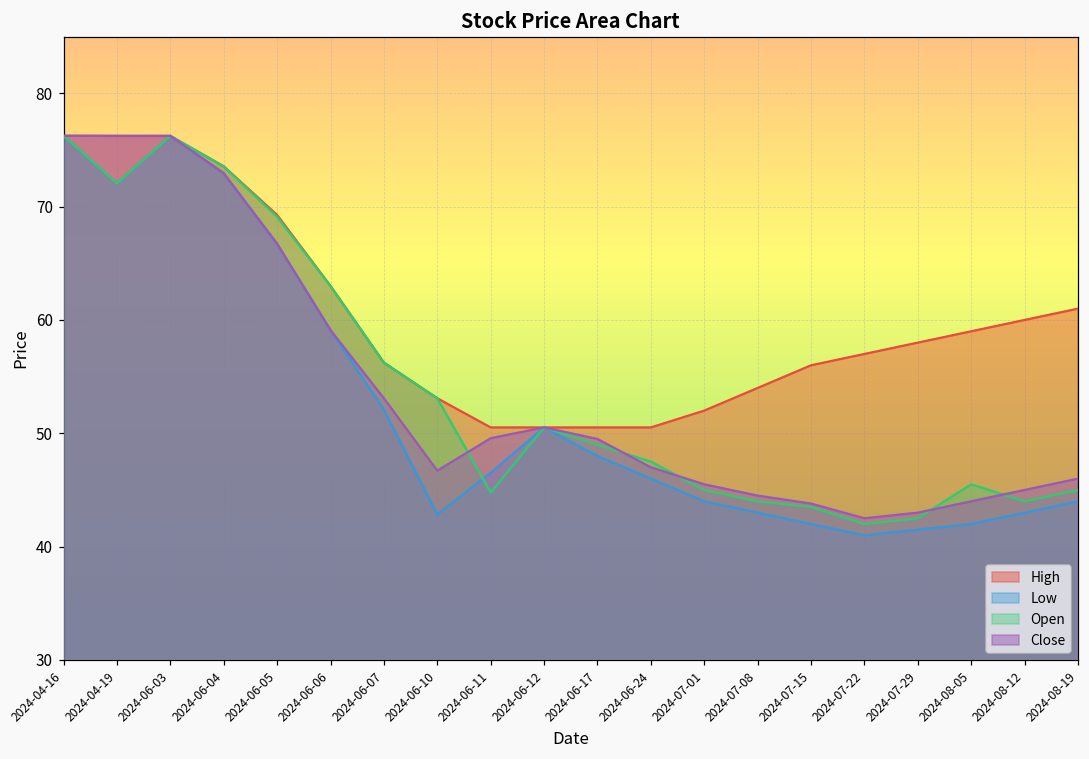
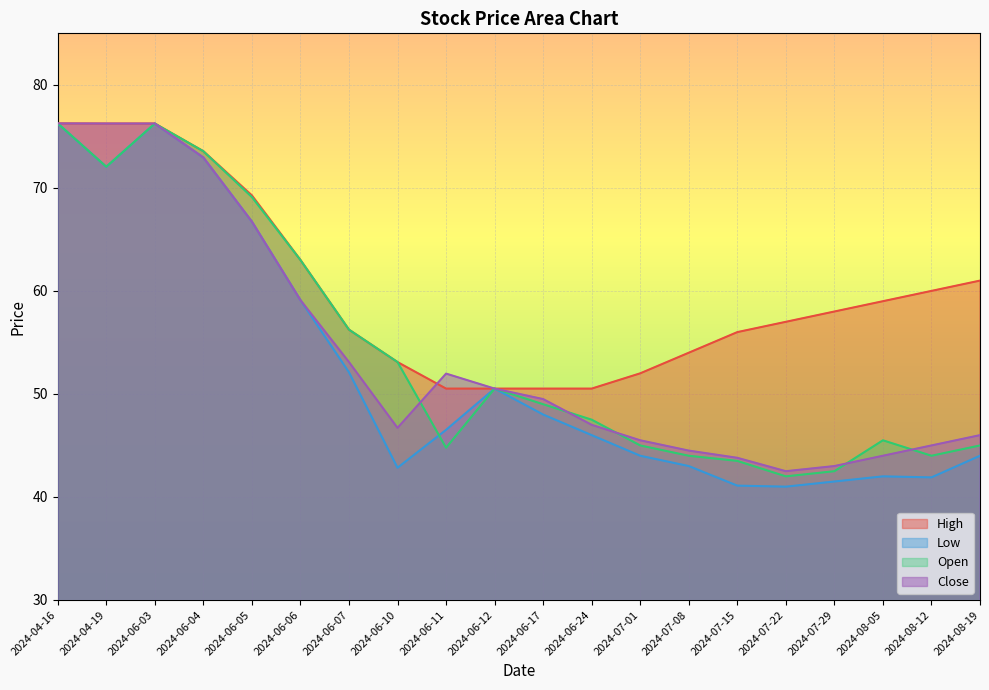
  {
    "High": {
      "2024-06-11": 50.5,
      "2024-06-17": 50.5,
      "2024-06-24": 50.5,
      "2024-07-01": 52.0,
      "2024-07-08": 54.0,
      "2024-07-15": 56.0,
      "2024-07-22": 57.0,
      "2024-07-29": 58.0,
      "2024-08-05": 59.0,
      "2024-08-12": 60.0,
      "2024-08-19": 61.0
    },
    "Low": {
      "2024-06-07": 52.1,
      "2024-06-10": 42.8,
      "2024-06-11": 46.5,
      "2024-06-17": 48.0,
      "2024-06-24": 46.0,
      "2024-07-01": 44.0,
      "2024-07-08": 43.0,
-     "2024-07-15": 42.0,
+     "2024-07-15": 41.1,
      "2024-07-22": 41.0,
      "2024-07-29": 41.5,
      "2024-08-05": 42.0,
-     "2024-08-12": 43.0,
+     "2024-08-12": 41.9,
      "2024-08-19": 44.0
    },
    "Open": {
      "2024-06-11": 44.8,
      "2024-06-17": 49.0,
      "2024-06-24": 47.5,
      "2024-07-01": 45.0,
      "2024-07-08": 44.0,
      "2024-07-15": 43.5,
      "2024-07-22": 42.0,
      "2024-07-29": 42.5,
      "2024-08-05": 45.5,
      "2024-08-12": 44.0,
      "2024-08-19": 45.0
    },
    "Close": {
      "2024-06-07": 53.1,
      "2024-06-10": 46.7,
-     "2024-06-11": 49.6,
+     "2024-06-11": 52.0,
      "2024-06-17": 49.5,
      "2024-06-24": 47.0,
      "2024-07-01": 45.5,
      "2024-07-08": 44.5,
      "2024-07-15": 43.8,
      "2024-07-22": 42.5,
      "2024-07-29": 43.0,
      "2024-08-05": 44.0,
      "2024-08-12": 45.0,
      "2024-08-19": 46.0
    }
  }
